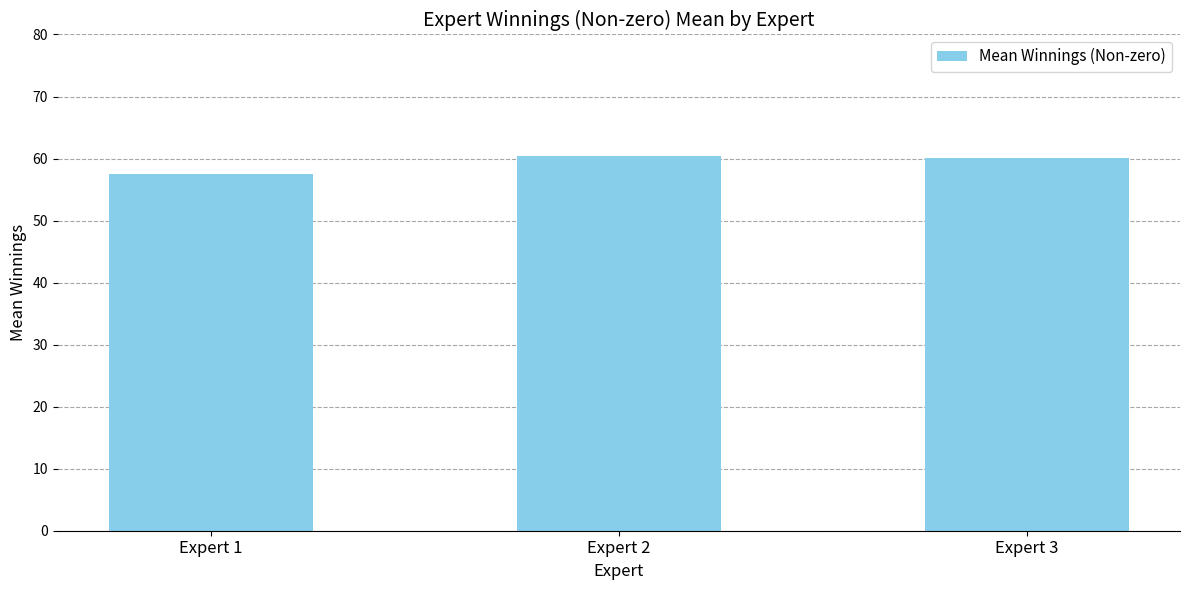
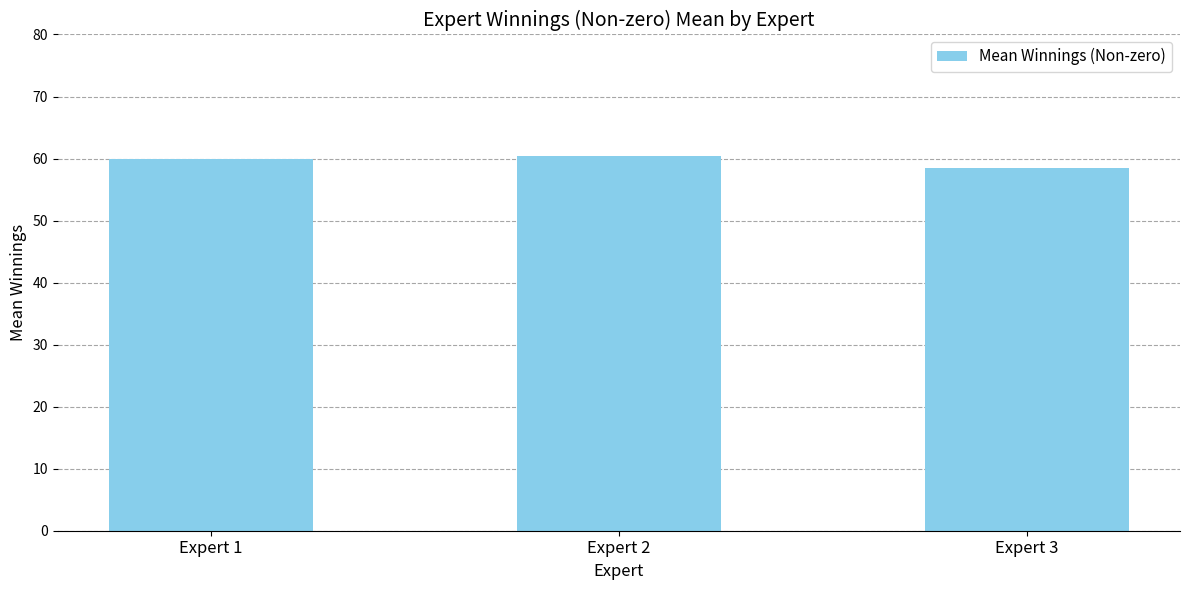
  {
-   "Expert 1": 58,
+   "Expert 1": 60,
    "Expert 2": 60,
-   "Expert 3": 60
+   "Expert 3": 58
  }
